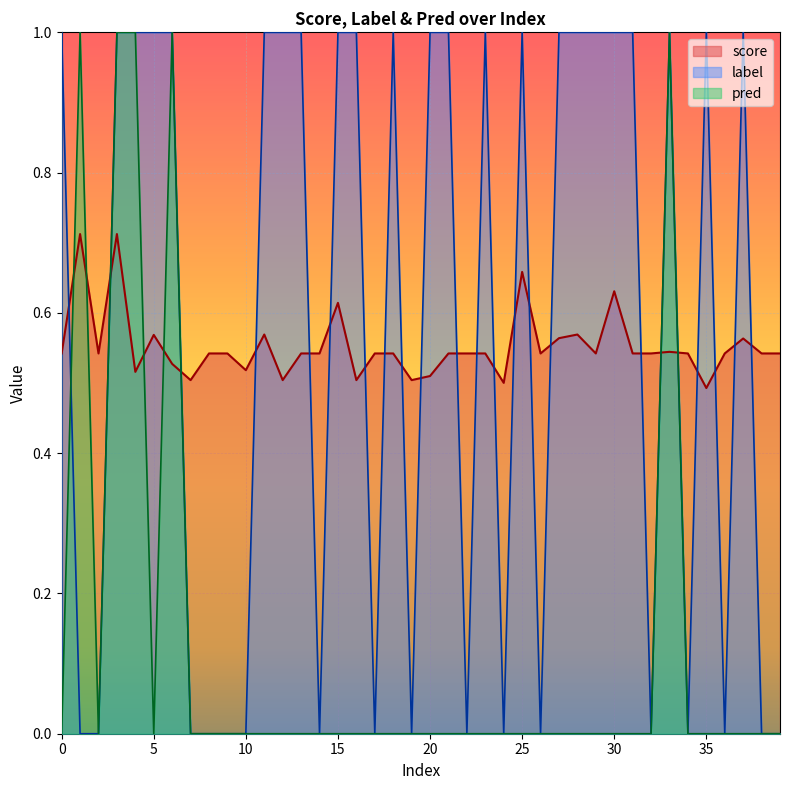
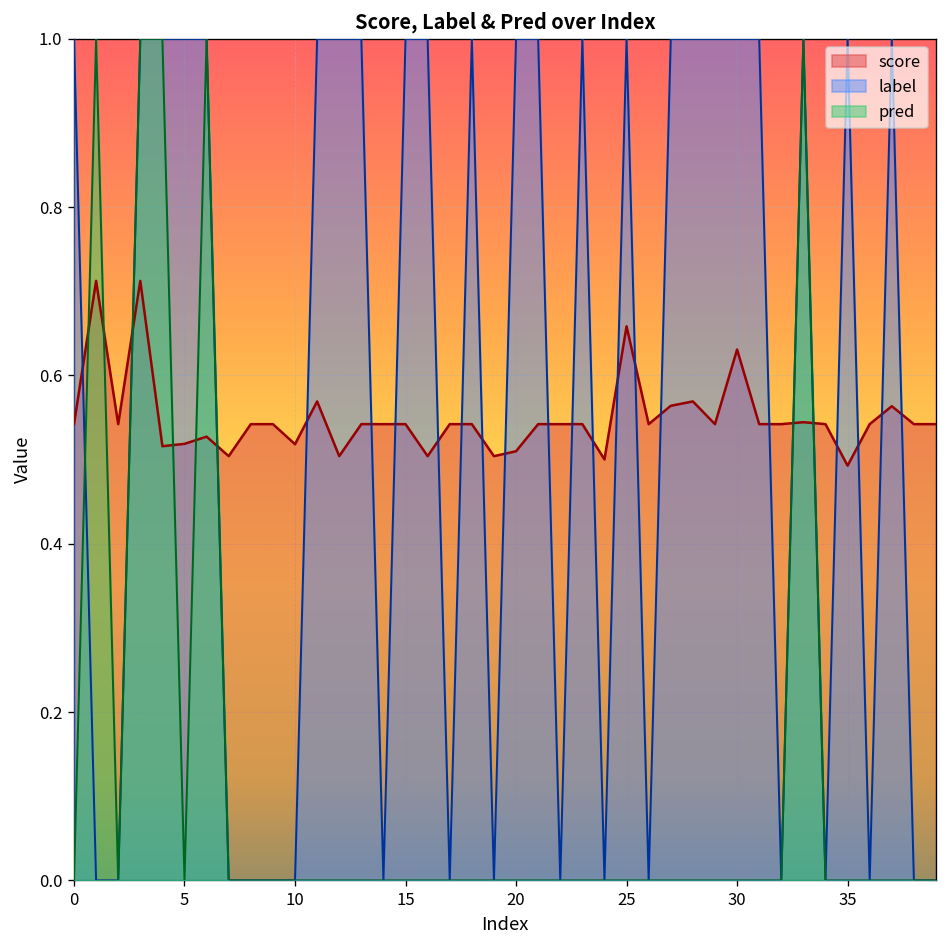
  {
    "score": {
      "0": 0.54,
-     "5": 0.57,
+     "5": 0.52,
      "10": 0.52,
-     "15": 0.61,
+     "15": 0.54,
      "20": 0.51,
      "25": 0.66,
      "30": 0.63,
      "35": 0.49
    },
    "label": {
      "0": 1.00,
      "5": 1.00,
      "15": 1.00,
      "20": 1.00,
      "25": 1.00,
      "30": 1.00,
      "35": 1.00
    },
    "pred": {
      "0": 0.00,
      "5": 0.00,
      "15": 0.00,
      "20": 0.00,
      "25": 0.00,
      "30": 0.00,
      "35": 0.00
    }
  }
